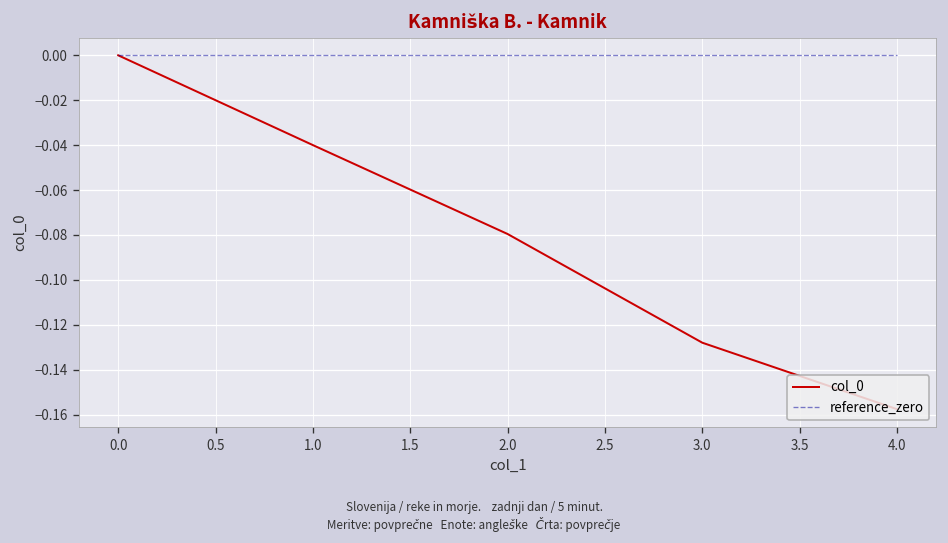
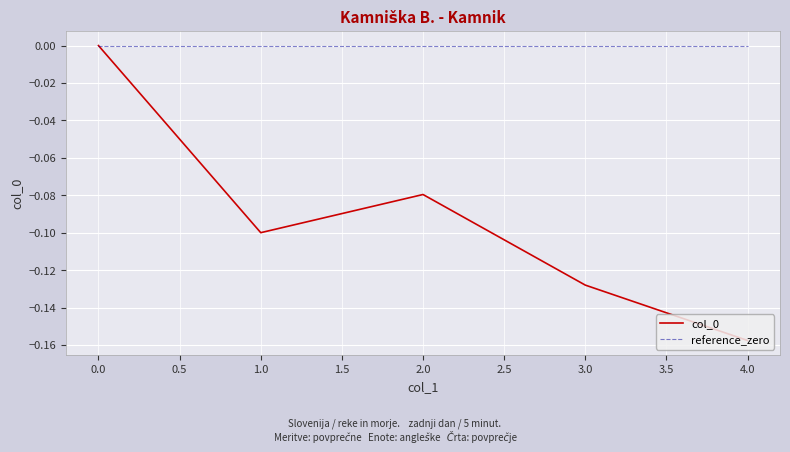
  {
    "col_0": {
-     "1.0": -0.04,
+     "1.0": -0.10,
      "2.0": -0.08,
      "3.0": -0.128
    },
    "reference_zero": {
      "1.0": 0.00,
      "2.0": 0.00,
      "3.0": 0.00,
      "4.0": 0.00
    }
  }
